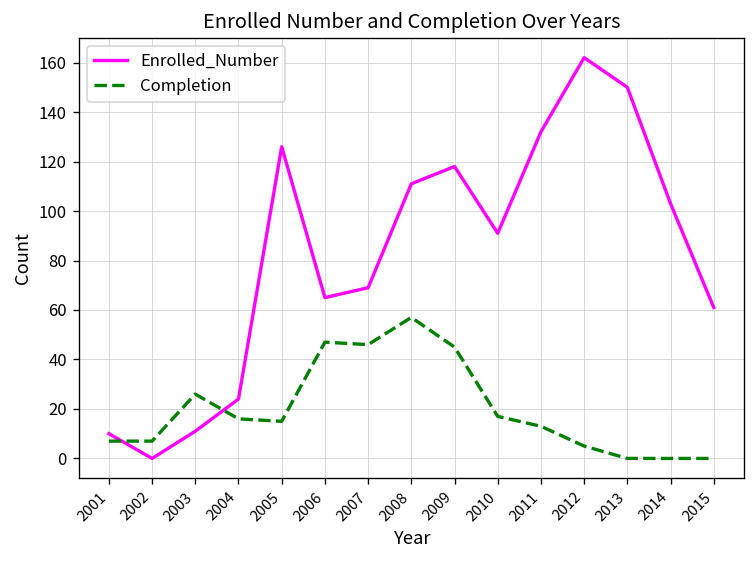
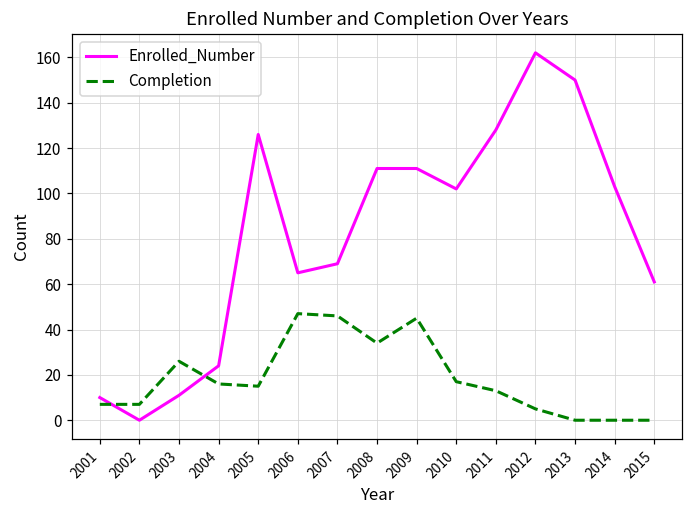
  {
    "Enrolled_Number": {
      "2001": 10,
      "2002": 0,
      "2003": 11,
      "2004": 24,
      "2005": 126,
      "2006": 65,
      "2007": 69,
      "2008": 111,
-     "2009": 118,
-     "2010": 91,
-     "2011": 132,
+     "2009": 111,
+     "2010": 102,
+     "2011": 128,
      "2012": 162,
      "2013": 150,
      "2014": 103,
      "2015": 61
    },
    "Completion": {
      "2001": 7,
      "2002": 7,
      "2003": 26,
      "2004": 16,
      "2005": 15,
      "2006": 47,
      "2007": 46,
-     "2008": 57,
+     "2008": 34,
      "2009": 45,
      "2010": 17,
      "2011": 13,
      "2012": 5,
      "2013": 0,
      "2014": 0,
      "2015": 0
    }
  }
